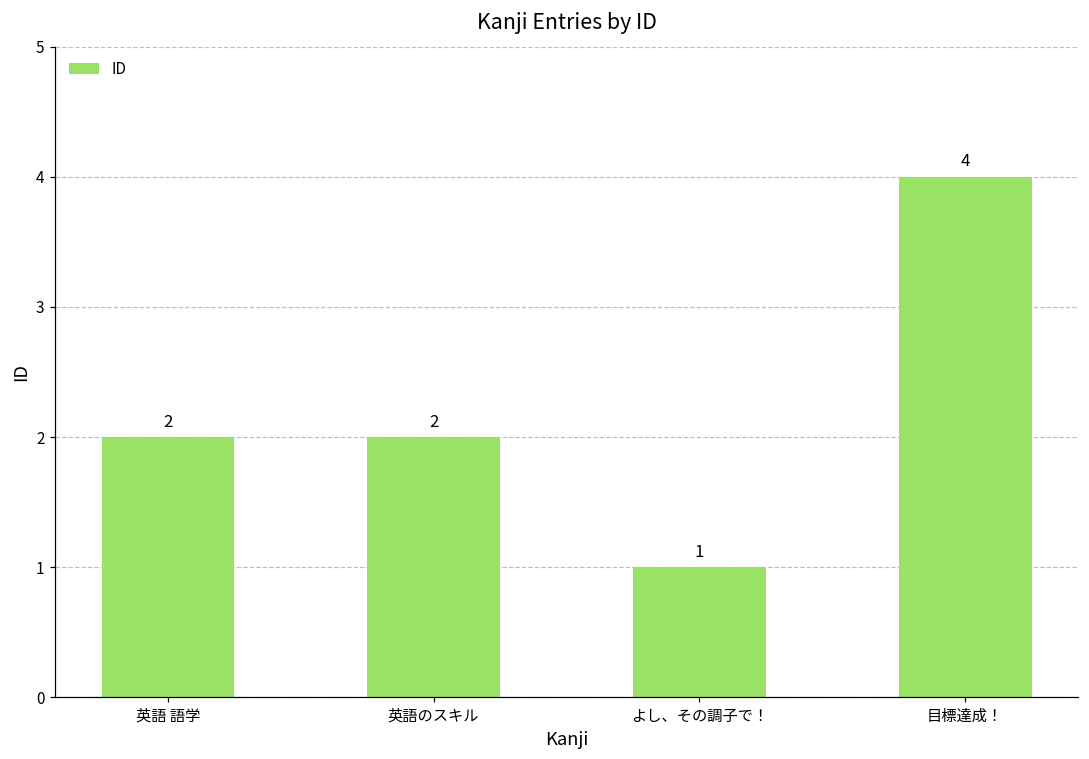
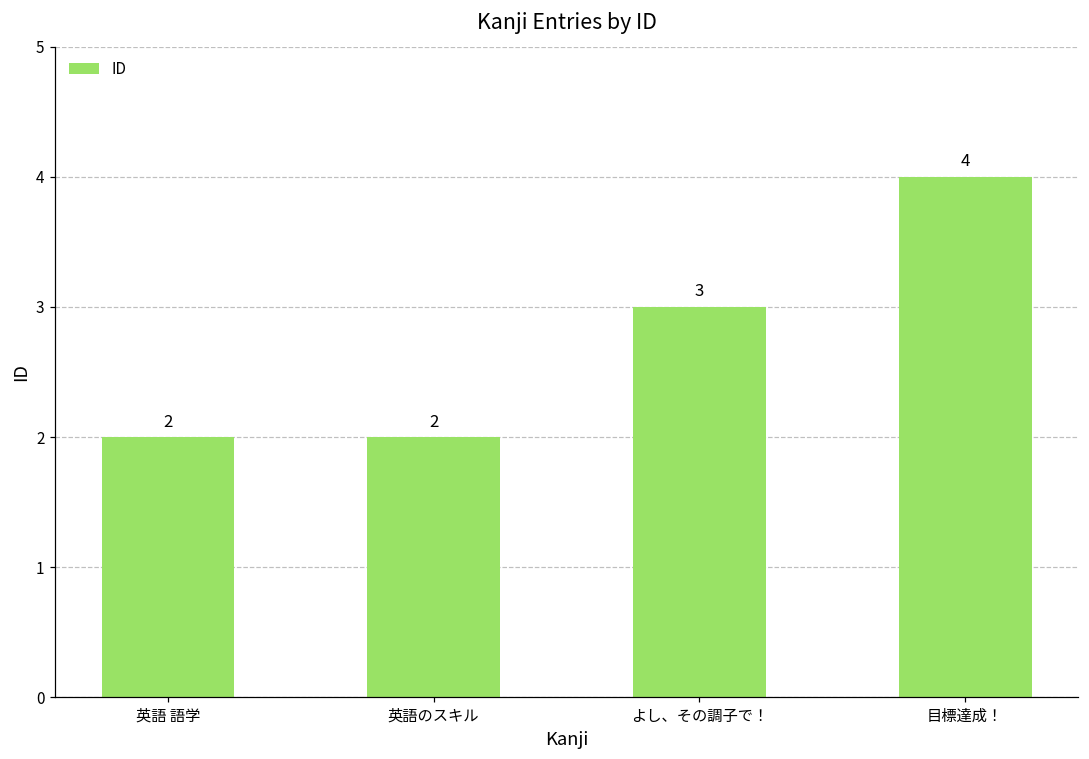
  {
    "英語 語学": 2,
    "英語のスキル": 2,
-   "よし、その調子で！": 1,
+   "よし、その調子で！": 3,
    "目標達成！": 4
  }
